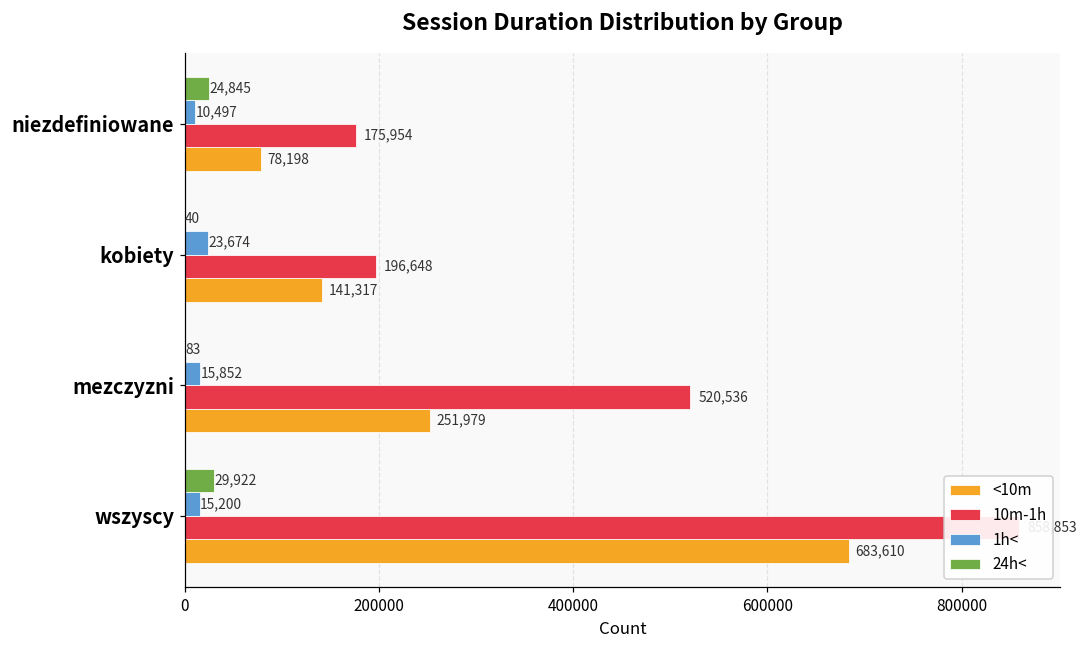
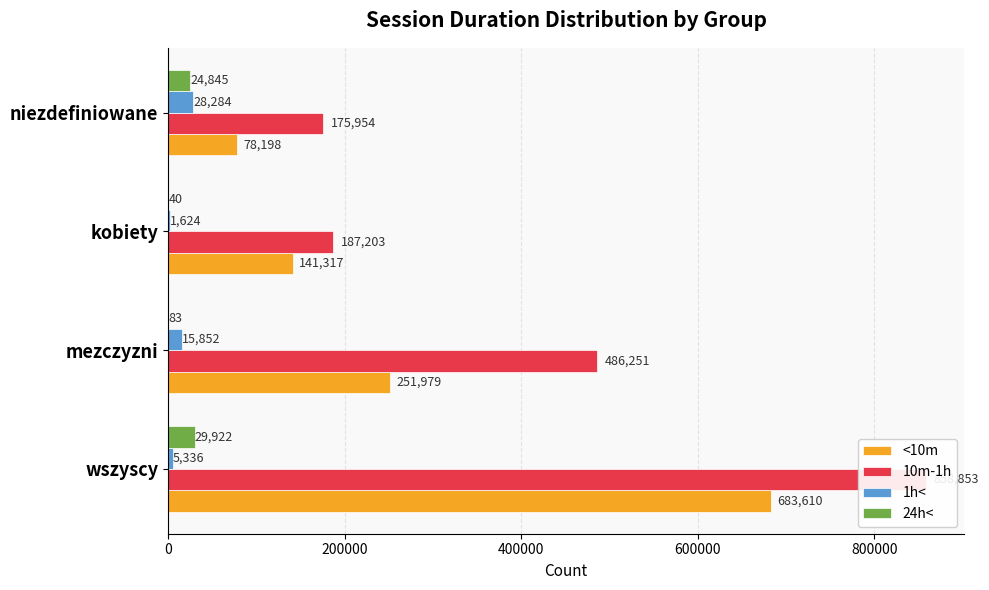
  {
    "<10m": {
      "niezdefiniowane": "78,198",
      "kobiety": "141,317",
      "mezczyzni": "251,979",
      "wszyscy": "683,610"
    },
    "10m-1h": {
      "niezdefiniowane": "175,954",
-     "kobiety": "196,648",
-     "mezczyzni": "520,536"
+     "kobiety": "187,203",
+     "mezczyzni": "486,251"
    },
    "1h<": {
-     "niezdefiniowane": "10,497",
-     "kobiety": "23,674",
+     "niezdefiniowane": "28,284",
+     "kobiety": "1,624",
      "mezczyzni": "15,852",
-     "wszyscy": "15,200"
+     "wszyscy": "5,336"
    },
    "24h<": {
      "niezdefiniowane": "24,845",
      "kobiety": "40",
      "mezczyzni": "83",
      "wszyscy": "29,922"
    }
  }
